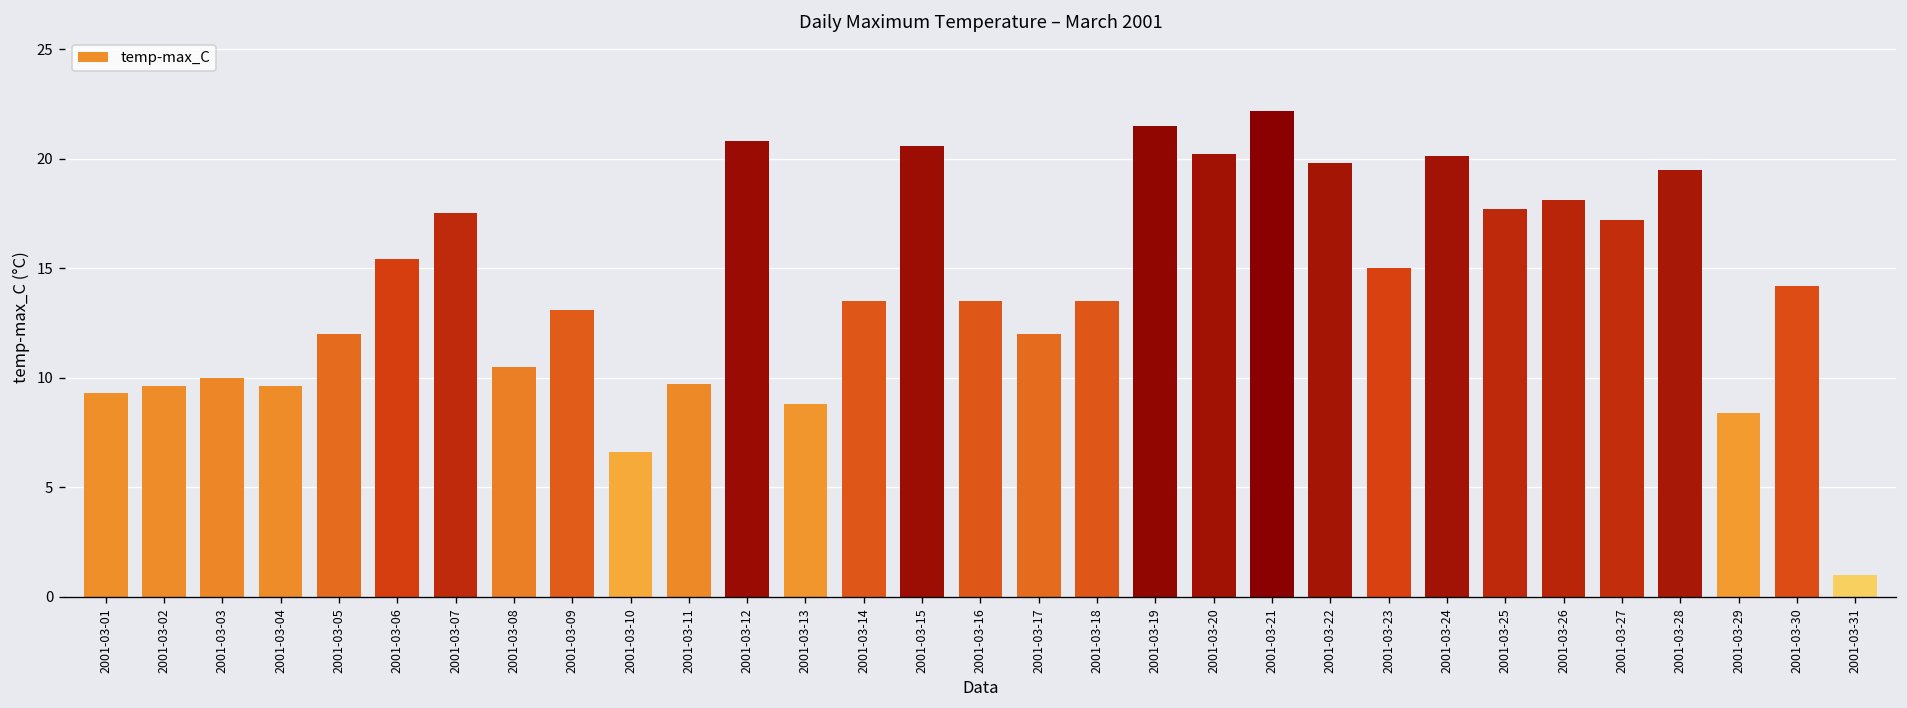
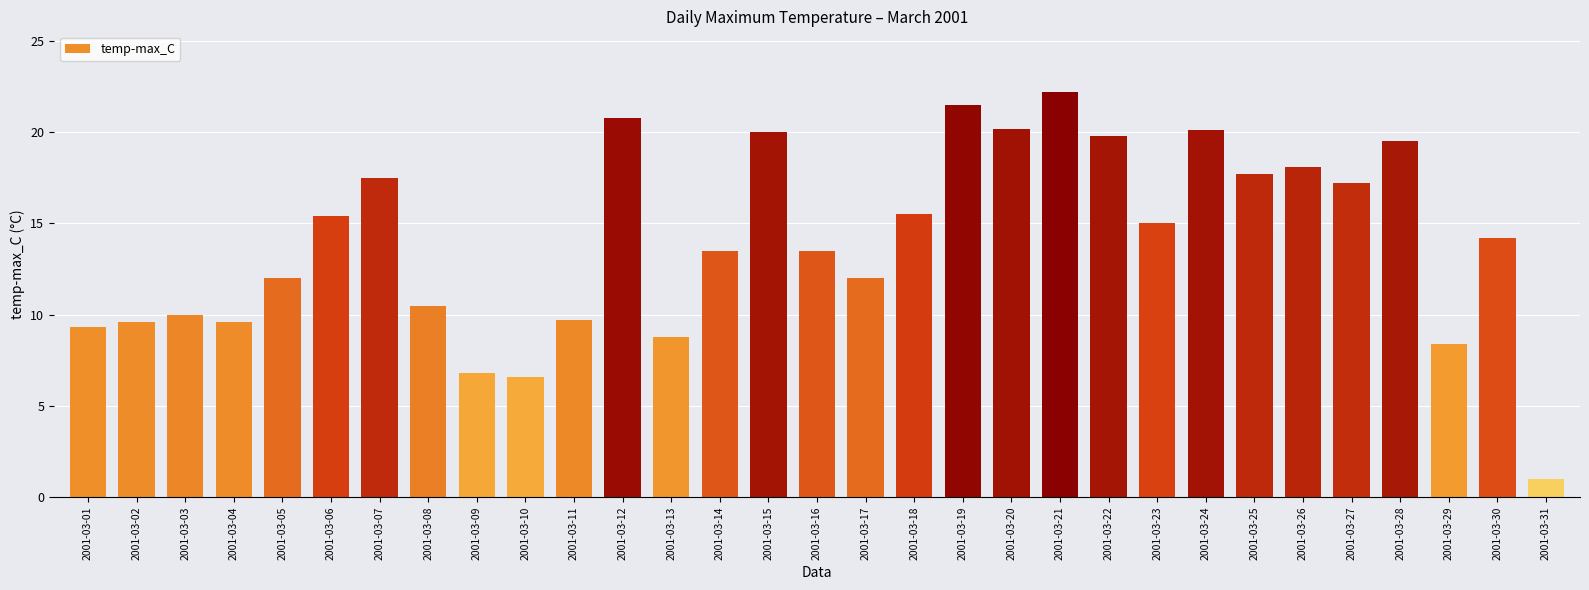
  {
    "2001-03-01": 9.3,
    "2001-03-02": 9.6,
    "2001-03-03": 10.0,
    "2001-03-04": 9.6,
    "2001-03-05": 12.0,
    "2001-03-06": 15.4,
    "2001-03-07": 17.5,
    "2001-03-08": 10.5,
-   "2001-03-09": 13.1,
+   "2001-03-09": 6.8,
    "2001-03-10": 6.6,
    "2001-03-11": 9.7,
    "2001-03-12": 20.8,
    "2001-03-13": 8.8,
    "2001-03-14": 13.5,
-   "2001-03-15": 20.6,
+   "2001-03-15": 20.0,
    "2001-03-16": 13.5,
    "2001-03-17": 12.0,
-   "2001-03-18": 13.5,
+   "2001-03-18": 15.5,
    "2001-03-19": 21.5,
    "2001-03-20": 20.2,
    "2001-03-21": 22.2,
    "2001-03-22": 19.8,
    "2001-03-23": 15.0,
    "2001-03-24": 20.1,
    "2001-03-25": 17.7,
    "2001-03-26": 18.1,
    "2001-03-27": 17.2,
    "2001-03-28": 19.5,
    "2001-03-29": 8.4,
    "2001-03-30": 14.2,
    "2001-03-31": 1.0
  }
